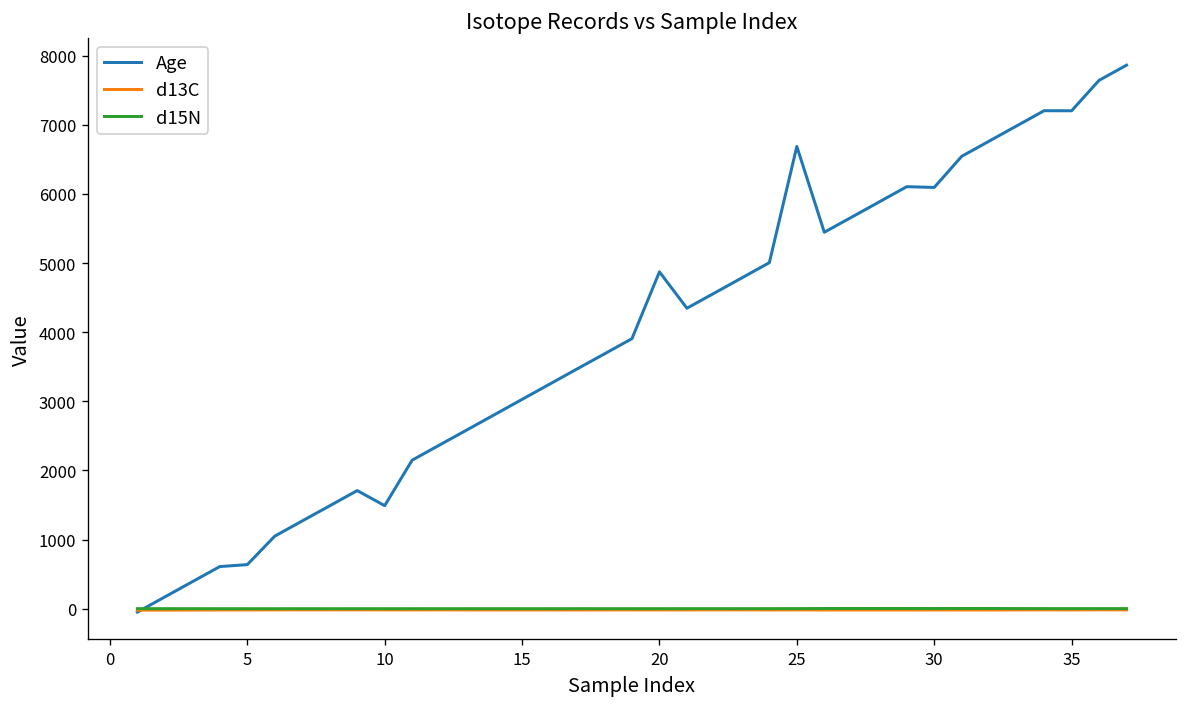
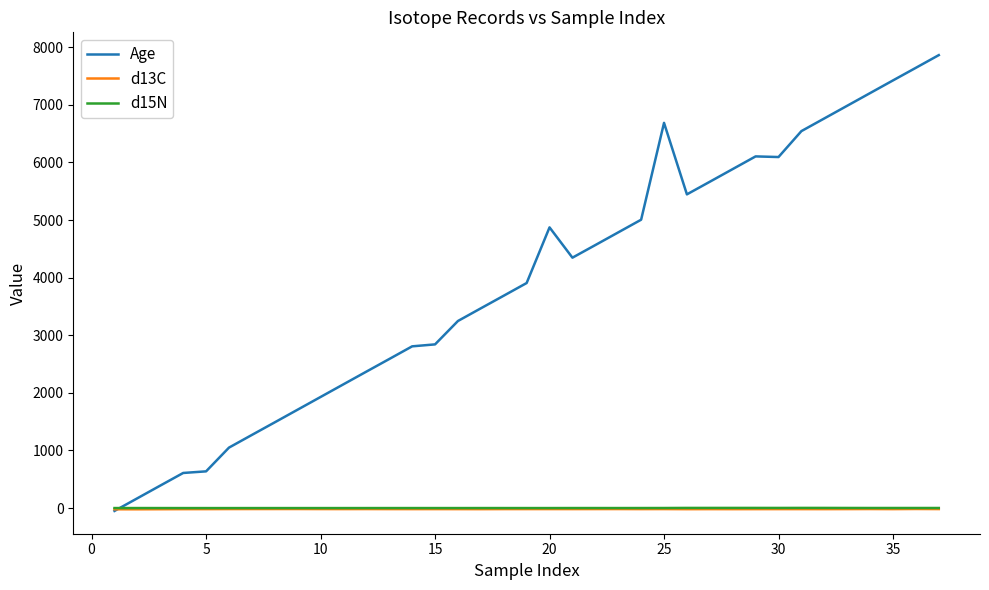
  {
    "Age": {
      "5": 600,
-     "10": 1500,
-     "15": 3000,
+     "10": 1900,
+     "15": 2800,
      "20": 4900,
      "25": 6700,
      "30": 6100,
-     "35": 7200
+     "35": 7400
    }
  }
